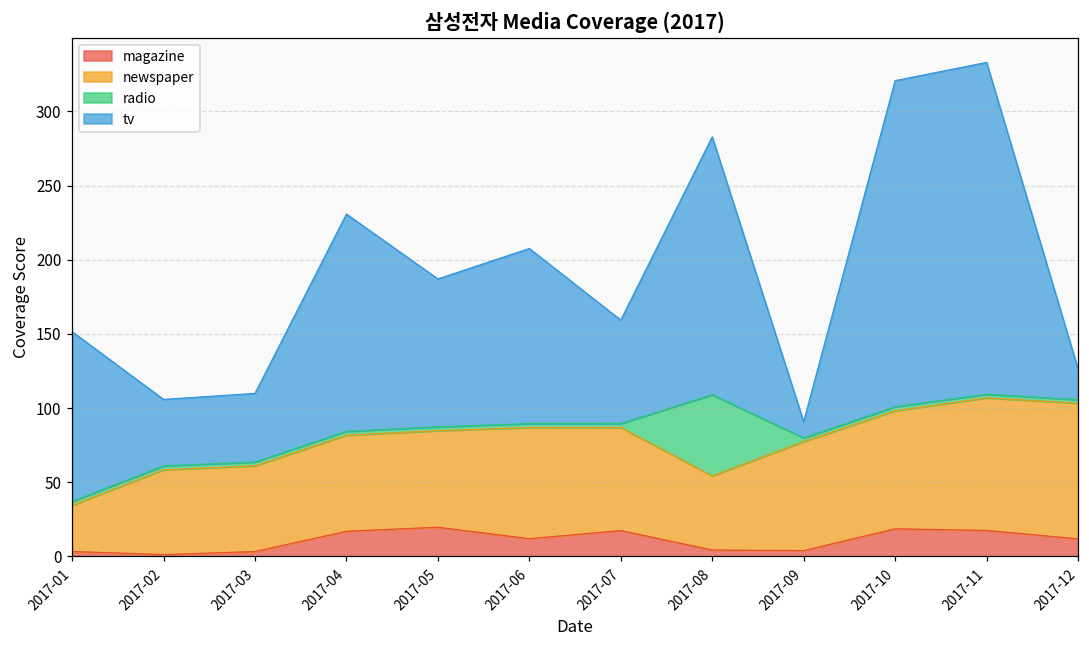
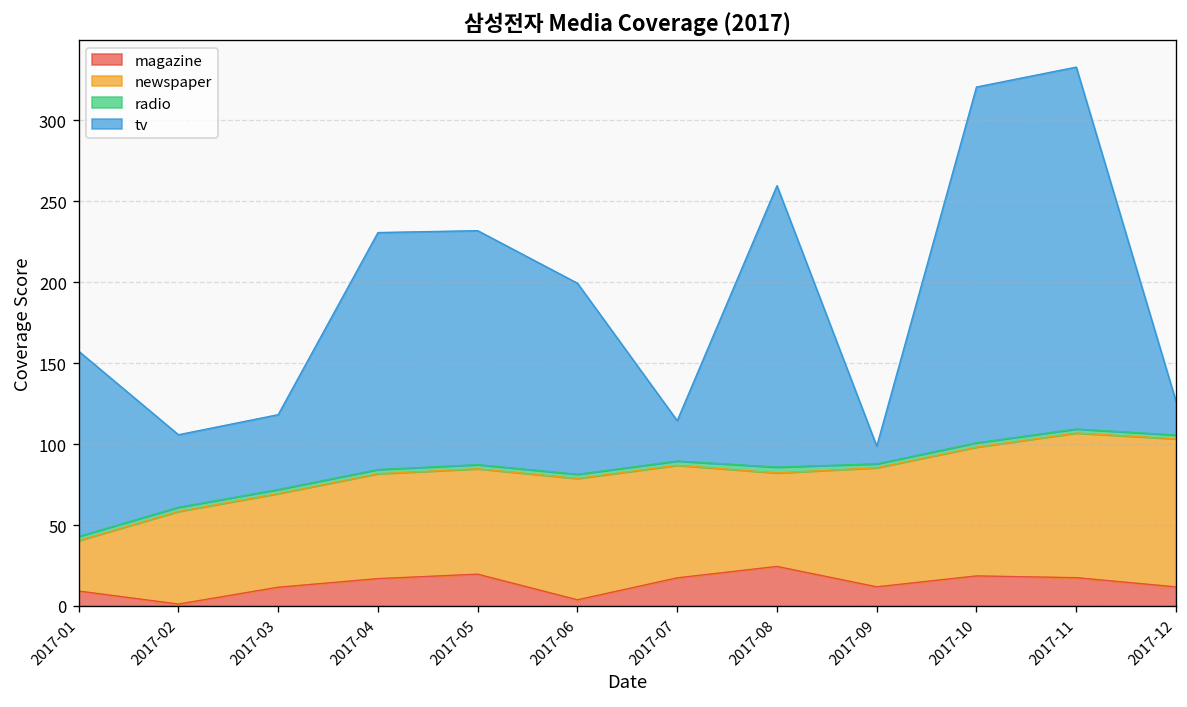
  {
    "magazine": {
-     "2017-01": 3,
+     "2017-01": 9,
      "2017-02": 1,
-     "2017-03": 3,
+     "2017-03": 12,
      "2017-04": 17,
      "2017-05": 20,
-     "2017-06": 12,
+     "2017-06": 4,
      "2017-07": 17,
-     "2017-08": 4,
-     "2017-09": 4,
+     "2017-08": 24,
+     "2017-09": 12,
      "2017-10": 19,
      "2017-11": 18,
      "2017-12": 12
    },
    "newspaper": {
      "2017-01": 31,
      "2017-02": 57,
      "2017-03": 58,
      "2017-04": 65,
      "2017-05": 65,
      "2017-06": 75,
      "2017-07": 70,
-     "2017-08": 50,
+     "2017-08": 58,
      "2017-09": 74,
      "2017-10": 80,
      "2017-11": 89,
      "2017-12": 91
    },
    "radio": {
      "2017-01": 3,
      "2017-02": 3,
      "2017-03": 3,
      "2017-04": 3,
      "2017-05": 3,
      "2017-06": 3,
      "2017-07": 3,
-     "2017-08": 55,
+     "2017-08": 4,
      "2017-09": 2,
      "2017-10": 3,
      "2017-11": 2,
      "2017-12": 2
    },
    "tv": {
      "2017-01": 114,
      "2017-02": 45,
      "2017-03": 46,
      "2017-04": 146,
-     "2017-05": 100,
+     "2017-05": 145,
      "2017-06": 118,
-     "2017-07": 70,
+     "2017-07": 25,
      "2017-08": 174,
      "2017-09": 11,
      "2017-10": 220,
      "2017-11": 224,
      "2017-12": 21
    }
  }
